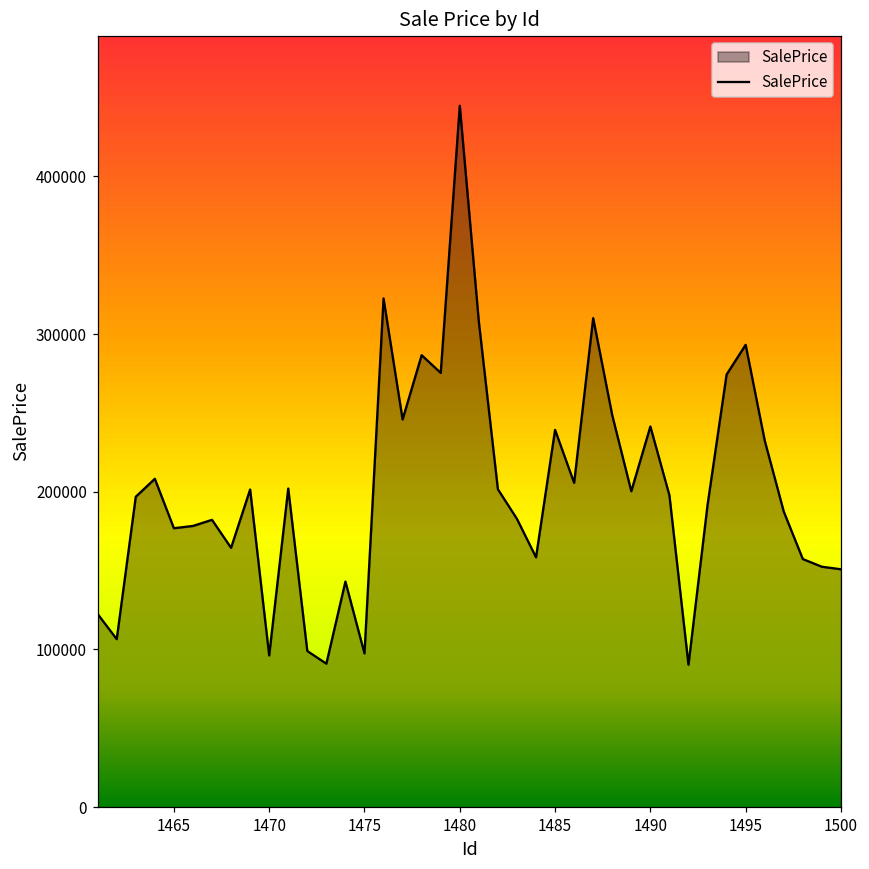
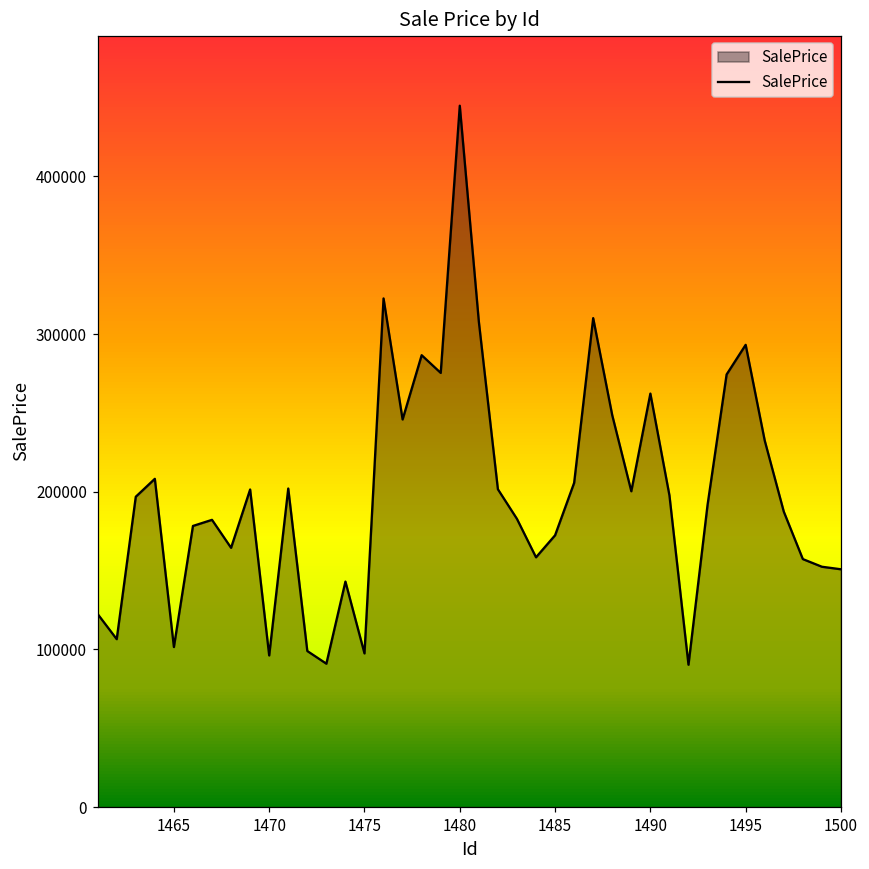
  {
-   "1465": 177000,
+   "1465": 102000,
    "1470": 96000,
    "1475": 97000,
    "1480": 445000,
-   "1485": 239000,
-   "1490": 241000,
+   "1485": 172000,
+   "1490": 262000,
    "1495": 293000,
    "1500": 151000
  }
